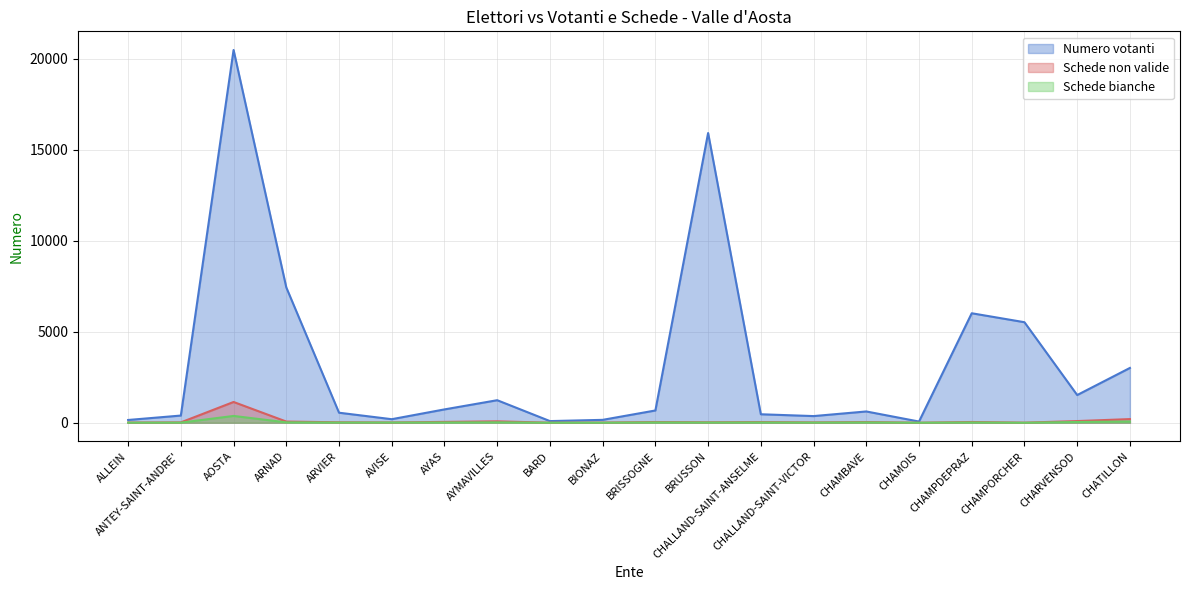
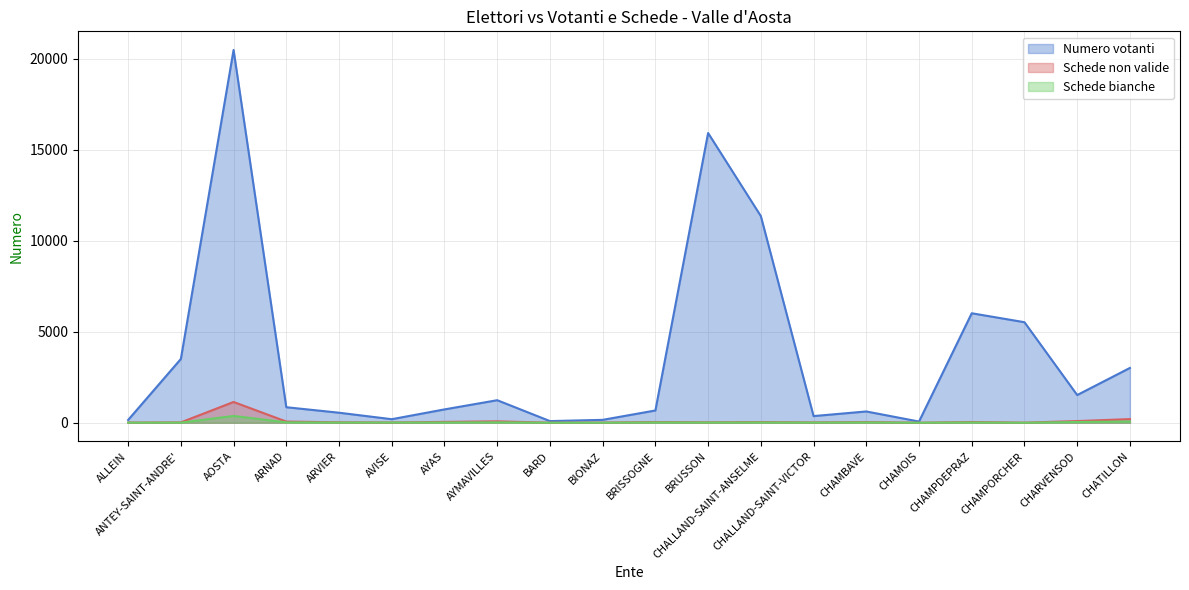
  {
    "Numero votanti": {
-     "ANTEY-SAINT-ANDRE'": 400,
+     "ANTEY-SAINT-ANDRE'": 3500,
      "AOSTA": 20500,
-     "ARNAD": 7400,
+     "ARNAD": 900,
      "ARVIER": 600,
      "AVISE": 200,
      "AYAS": 700,
      "AYMAVILLES": 1200,
      "BIONAZ": 200,
      "BRISSOGNE": 700,
      "BRUSSON": 15900,
-     "CHALLAND-SAINT-ANSELME": 500,
+     "CHALLAND-SAINT-ANSELME": 11400,
      "CHALLAND-SAINT-VICTOR": 400,
      "CHAMBAVE": 600,
      "CHAMPDEPRAZ": 6000,
      "CHAMPORCHER": 5500,
      "CHARVENSOD": 1500,
      "CHATILLON": 3000
    },
    "Schede non valide": {
      "AOSTA": 1100
    },
    "Schede bianche": {
      "AOSTA": 400
    }
  }
